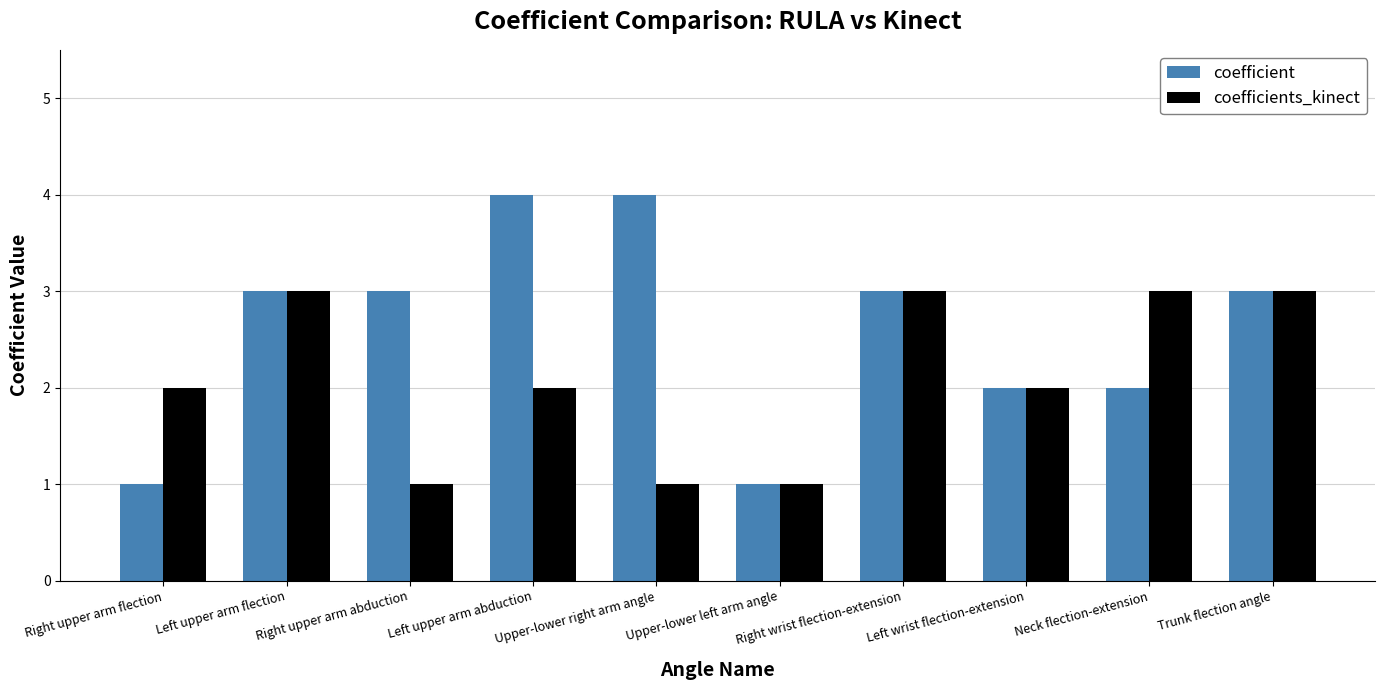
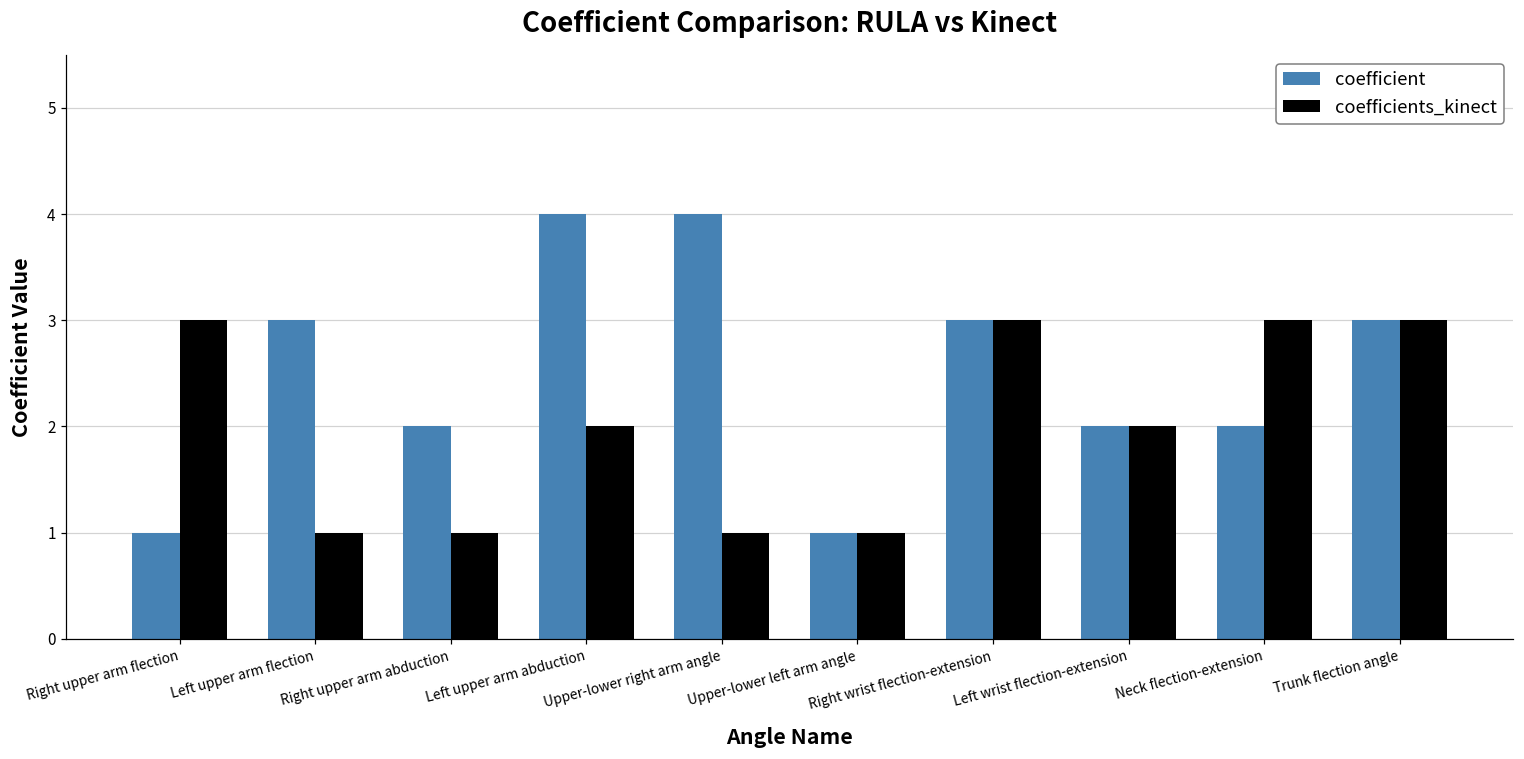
  {
    "coefficient": {
      "Right upper arm flection": 1,
      "Left upper arm flection": 3,
-     "Right upper arm abduction": 3,
+     "Right upper arm abduction": 2,
      "Left upper arm abduction": 4,
      "Upper-lower right arm angle": 4,
      "Upper-lower left arm angle": 1,
      "Right wrist flection-extension": 3,
      "Left wrist flection-extension": 2,
      "Neck flection-extension": 2,
      "Trunk flection angle": 3
    },
    "coefficients_kinect": {
-     "Right upper arm flection": 2,
-     "Left upper arm flection": 3,
+     "Right upper arm flection": 3,
+     "Left upper arm flection": 1,
      "Right upper arm abduction": 1,
      "Left upper arm abduction": 2,
      "Upper-lower right arm angle": 1,
      "Upper-lower left arm angle": 1,
      "Right wrist flection-extension": 3,
      "Left wrist flection-extension": 2,
      "Neck flection-extension": 3,
      "Trunk flection angle": 3
    }
  }
